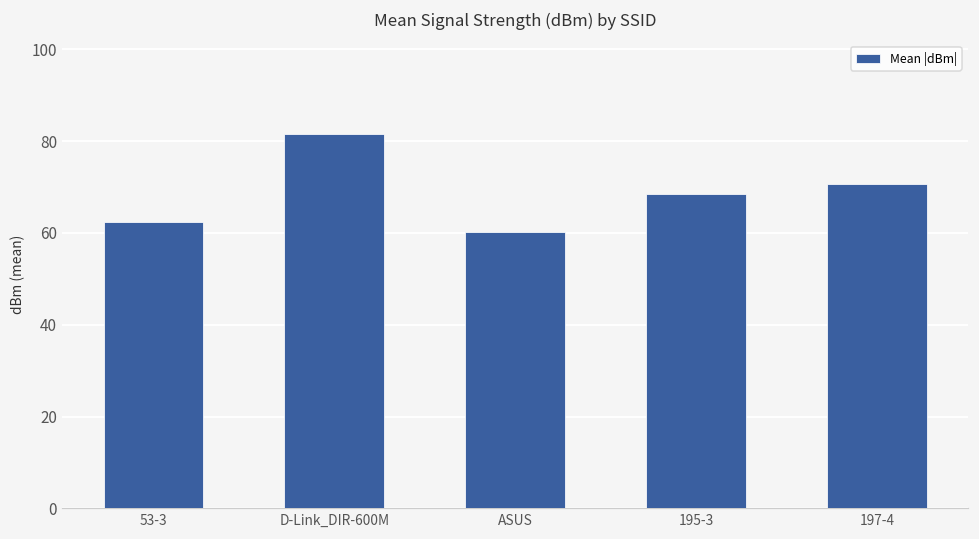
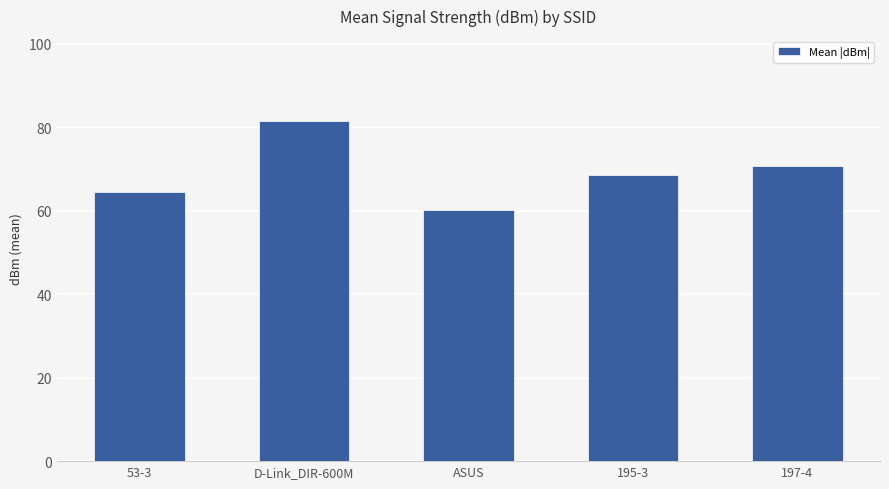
  {
-   "53-3": 62,
+   "53-3": 65,
    "D-Link_DIR-600M": 82,
    "ASUS": 60,
    "195-3": 69,
    "197-4": 71
  }
